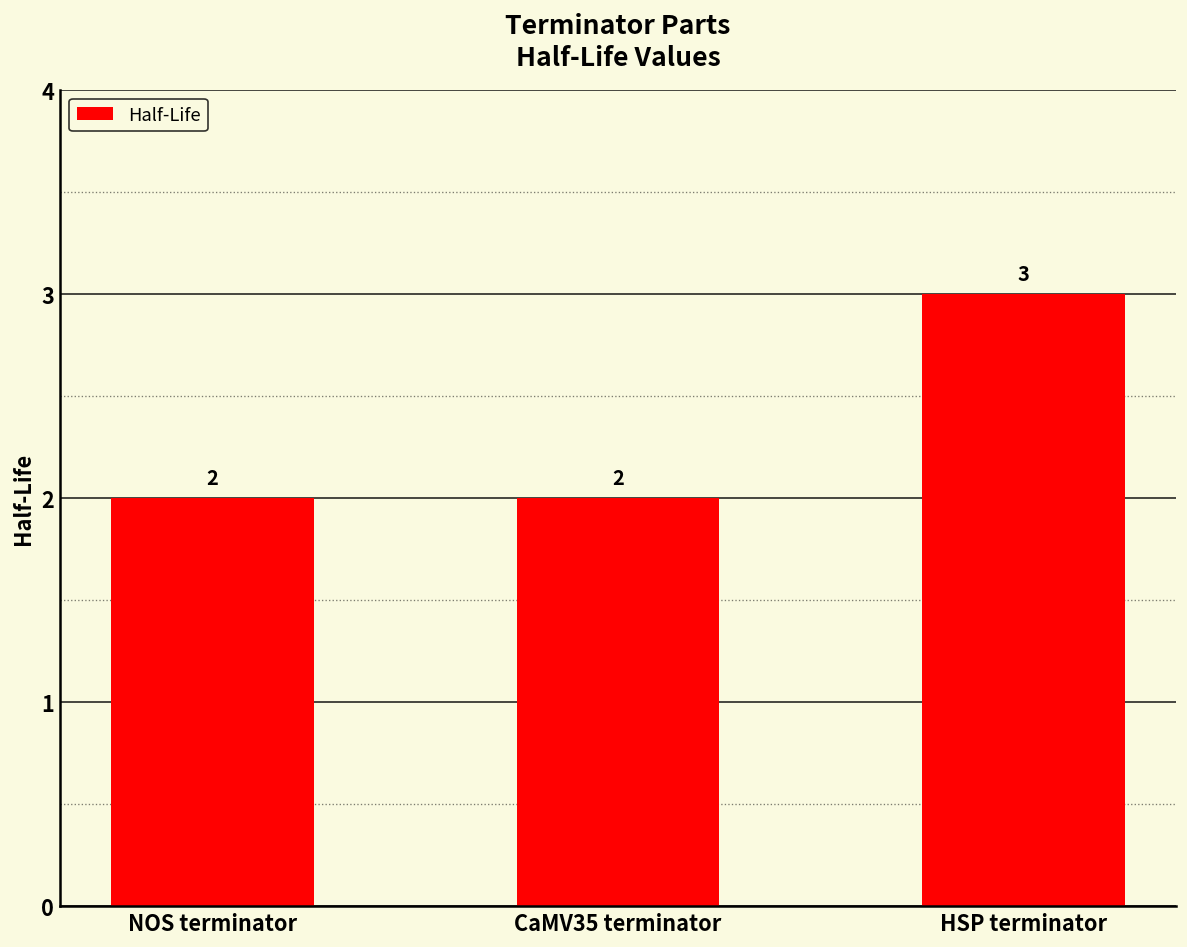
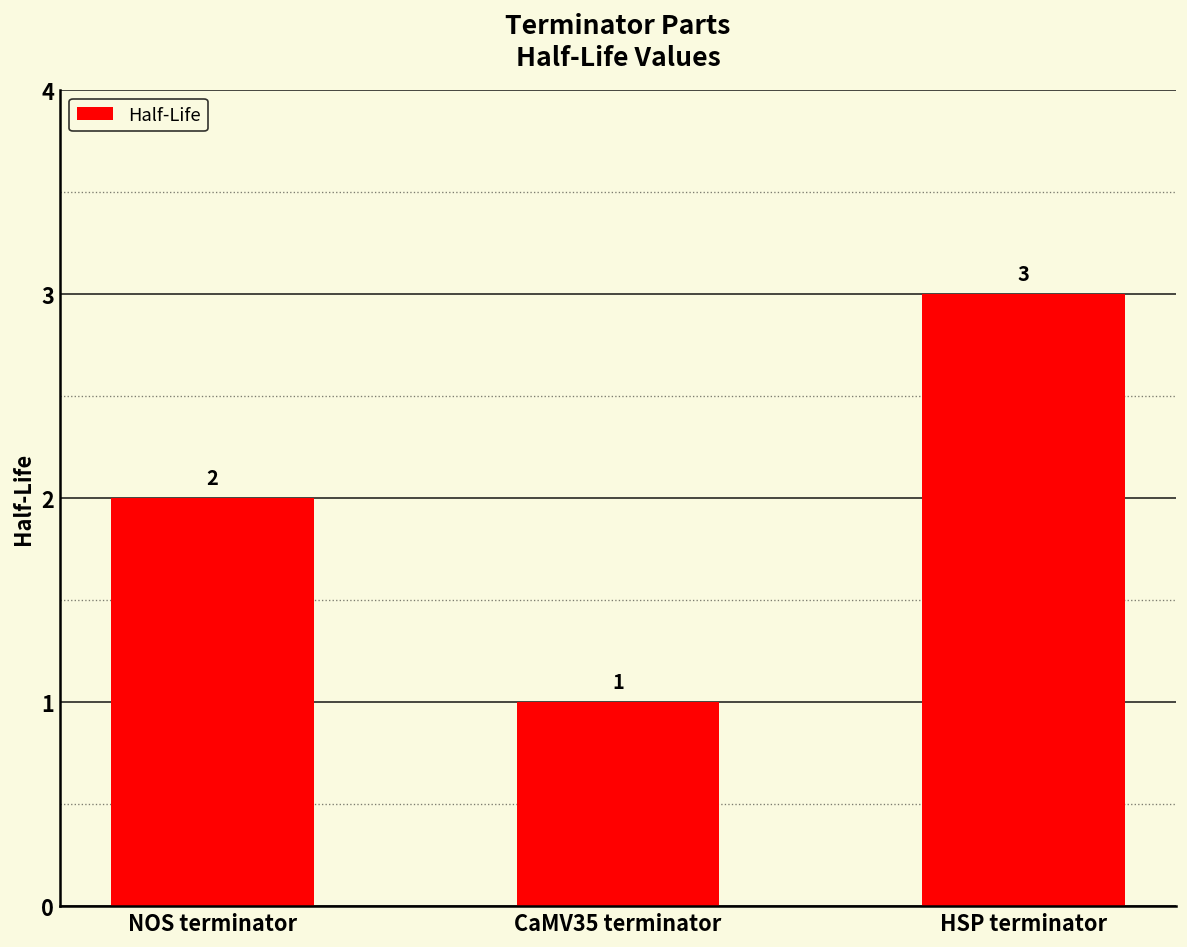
  {
    "NOS terminator": 2,
-   "CaMV35 terminator": 2,
+   "CaMV35 terminator": 1,
    "HSP terminator": 3
  }
